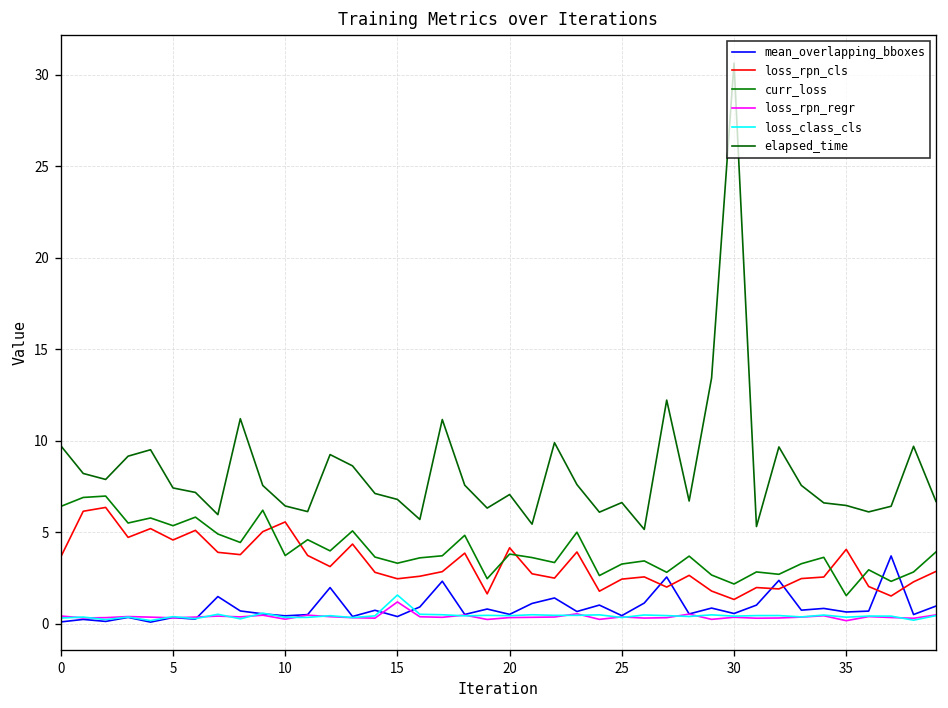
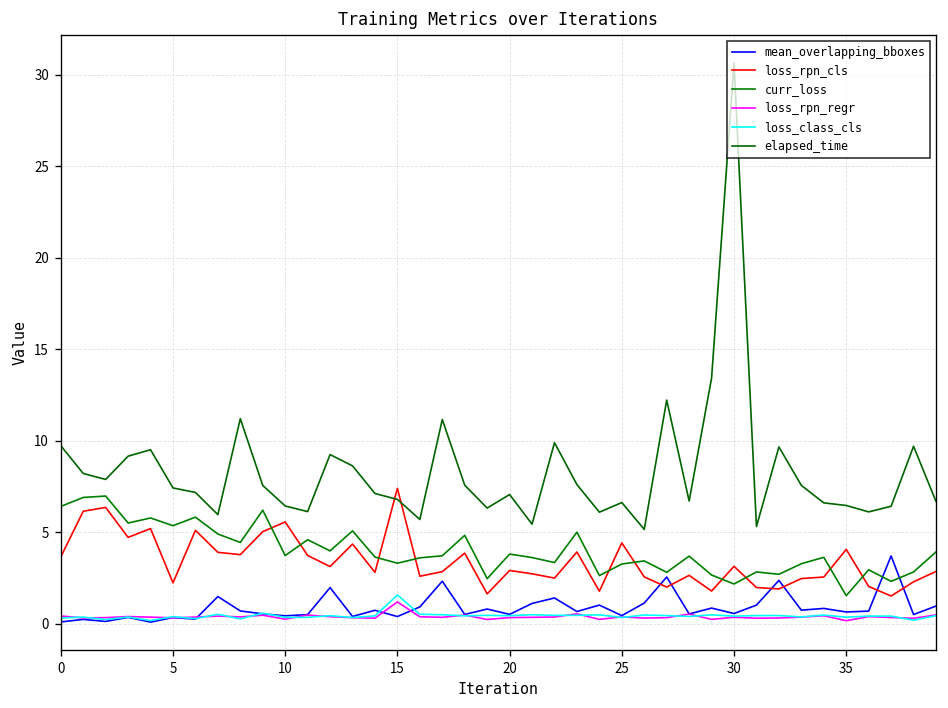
  {
    "mean_overlapping_bboxes": {
      "0": 0.1,
      "15": 0.4,
      "35": 0.7
    },
    "loss_rpn_cls": {
      "0": 3.7,
-     "5": 4.6,
+     "5": 2.2,
      "10": 5.6,
-     "15": 2.5,
-     "20": 4.2,
-     "25": 2.4,
-     "30": 1.3,
+     "15": 7.4,
+     "20": 2.9,
+     "25": 4.4,
+     "30": 3.1,
      "35": 4.1
    },
    "loss_rpn_regr": {
      "15": 1.2,
      "35": 0.2
    },
    "loss_class_cls": {
      "15": 1.6,
      "35": 0.4
    }
  }
